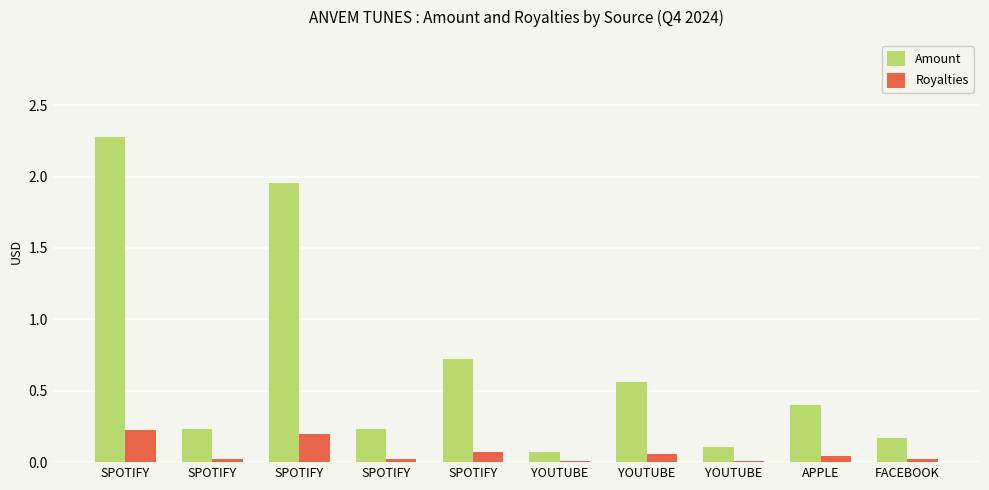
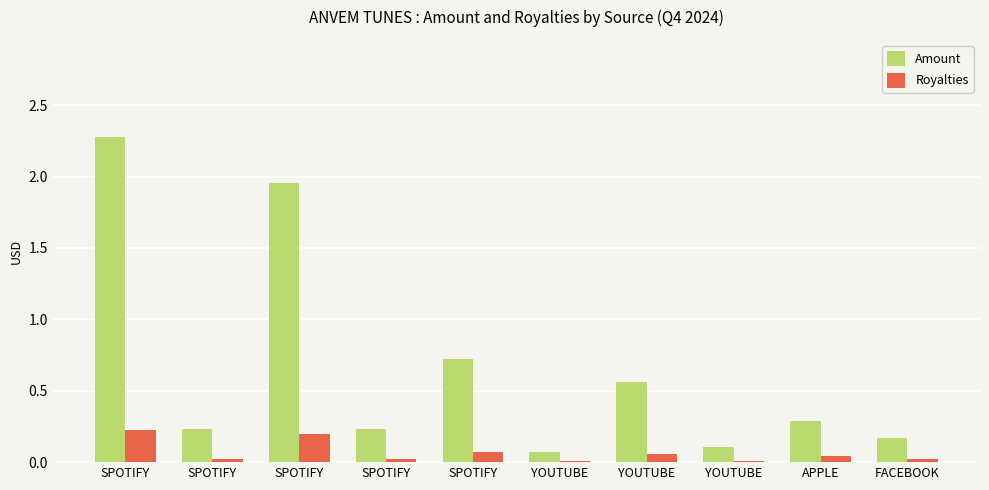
  {
    "Amount": {
-     "APPLE": 0.40,
+     "APPLE": 0.29,
      "FACEBOOK": 0.17
    },
    "Royalties": {
      "APPLE": 0.04,
      "FACEBOOK": 0.02
    }
  }
